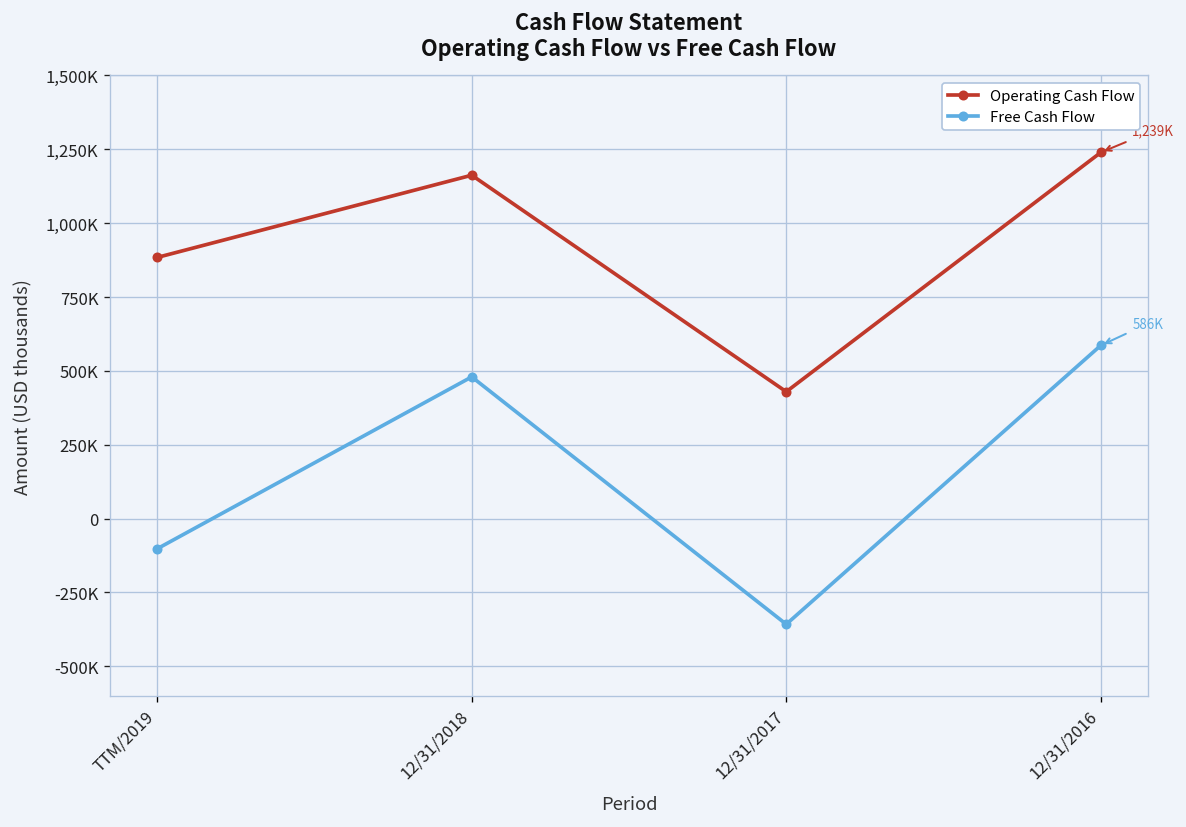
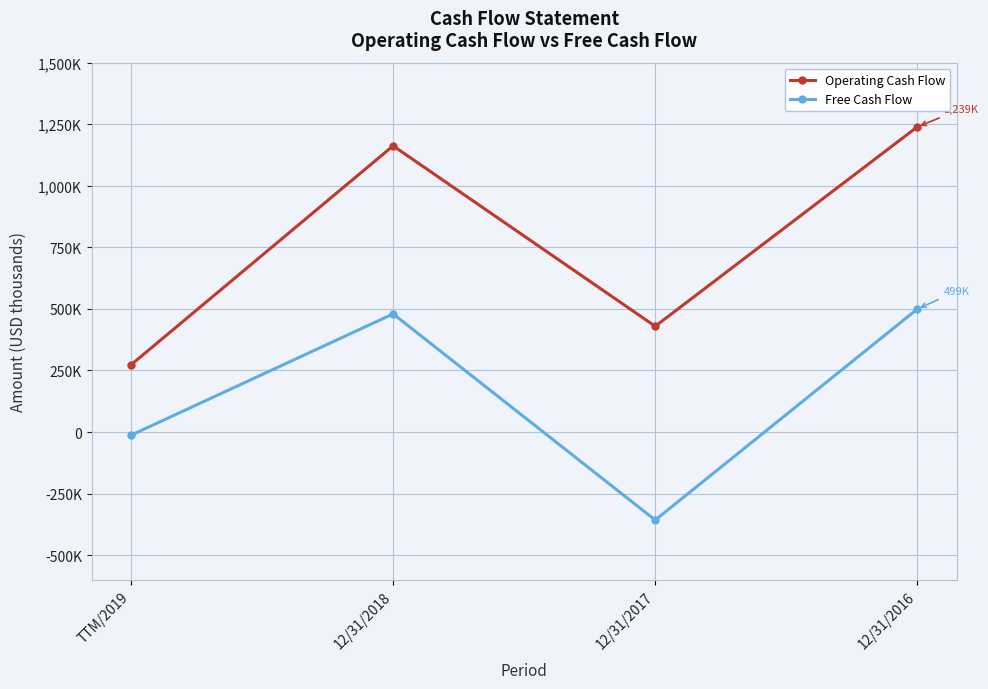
  {
    "Operating Cash Flow": {
-     "TTM/2019": "880,000",
+     "TTM/2019": "270,000",
      "12/31/2018": "1,160,000",
      "12/31/2017": "430,000"
    },
    "Free Cash Flow": {
-     "TTM/2019": "-100,000",
-     "12/31/2016": "586K"
+     "TTM/2019": "-10,000",
+     "12/31/2016": "499K"
    }
  }
